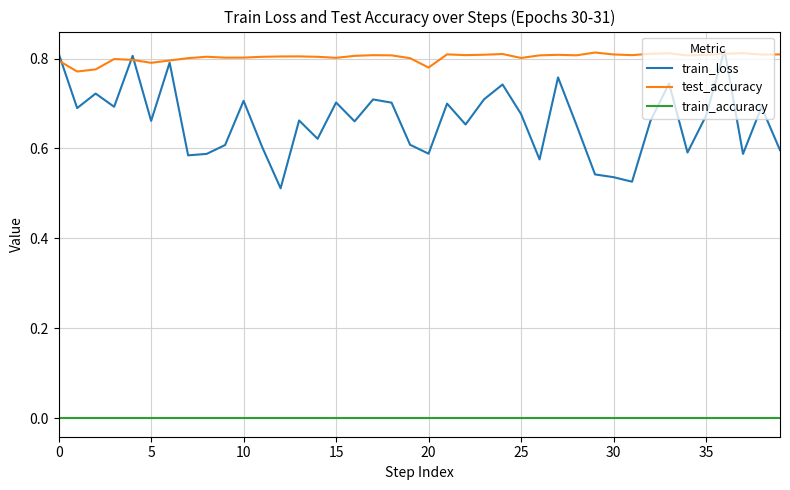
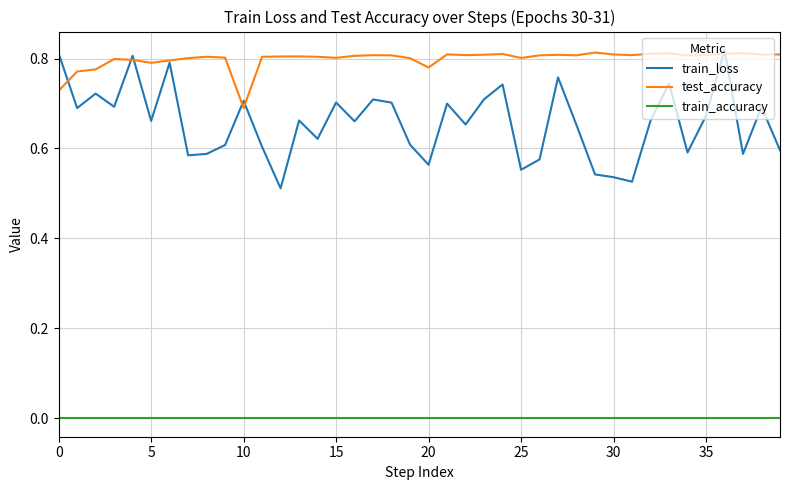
  {
    "train_loss": {
      "0": 0.81,
      "5": 0.66,
      "10": 0.71,
      "15": 0.70,
-     "20": 0.59,
-     "25": 0.68,
+     "20": 0.56,
+     "25": 0.55,
      "30": 0.54
    },
    "test_accuracy": {
-     "0": 0.80,
+     "0": 0.73,
      "5": 0.79,
-     "10": 0.80,
+     "10": 0.69,
      "15": 0.80,
      "20": 0.78,
      "25": 0.80,
      "30": 0.81
    },
    "train_accuracy": {
      "0": 0.00,
      "5": 0.00,
      "10": 0.00,
      "15": 0.00,
      "20": 0.00,
      "25": 0.00,
      "30": 0.00,
      "35": 0.00
    }
  }
